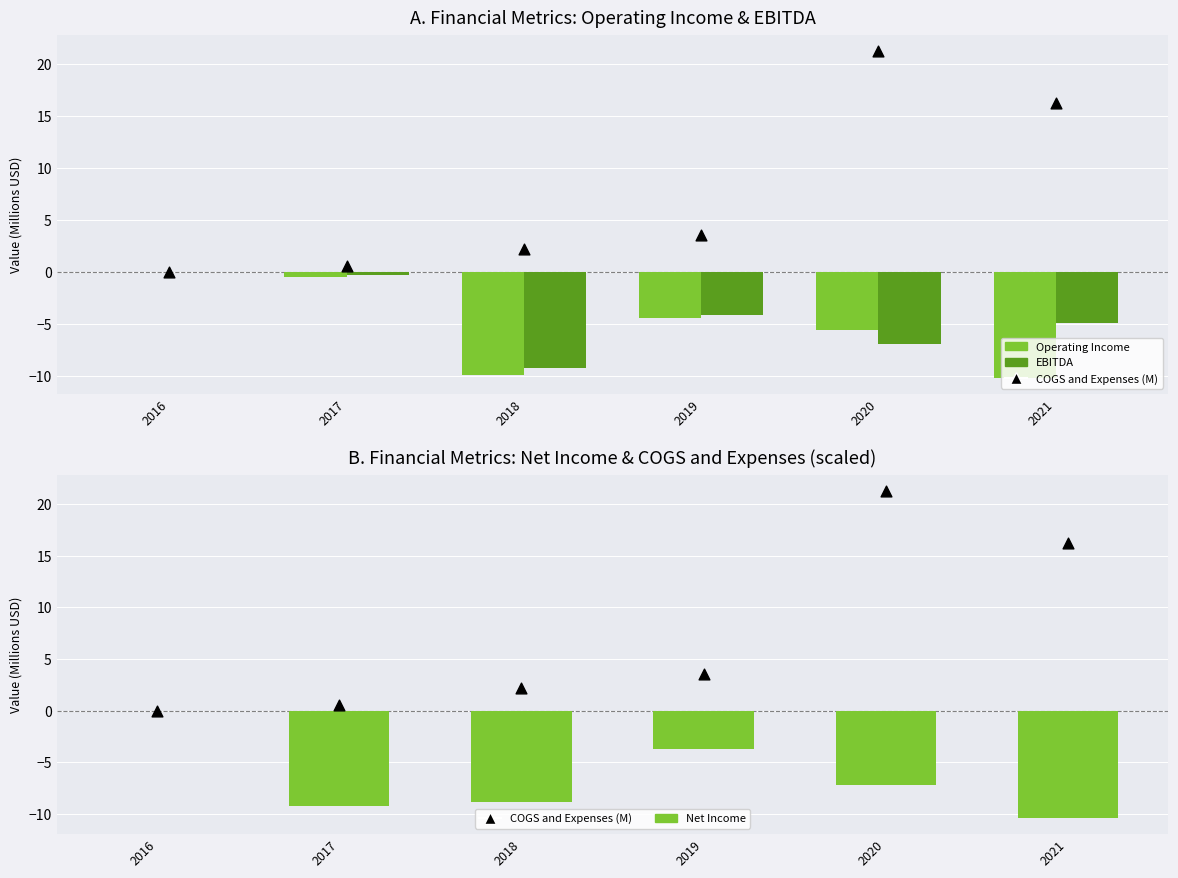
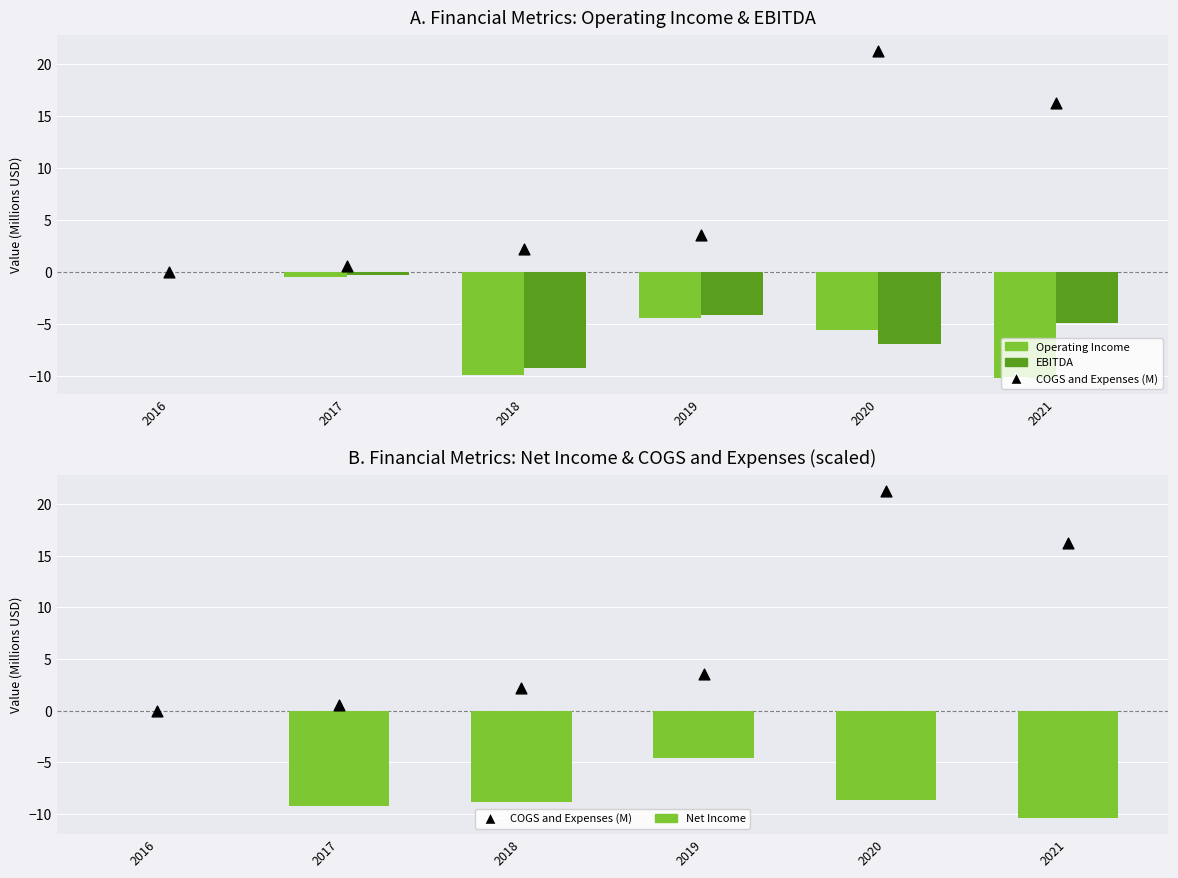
  {
    "B. Financial Metrics: Net Income & COGS and Expenses (scaled)": {
      "Net Income": {
        "2017": -9.2,
        "2018": -8.8,
-       "2019": -3.7,
-       "2020": -7.2,
+       "2019": -4.5,
+       "2020": -8.7,
        "2021": -10.4
      }
    }
  }
